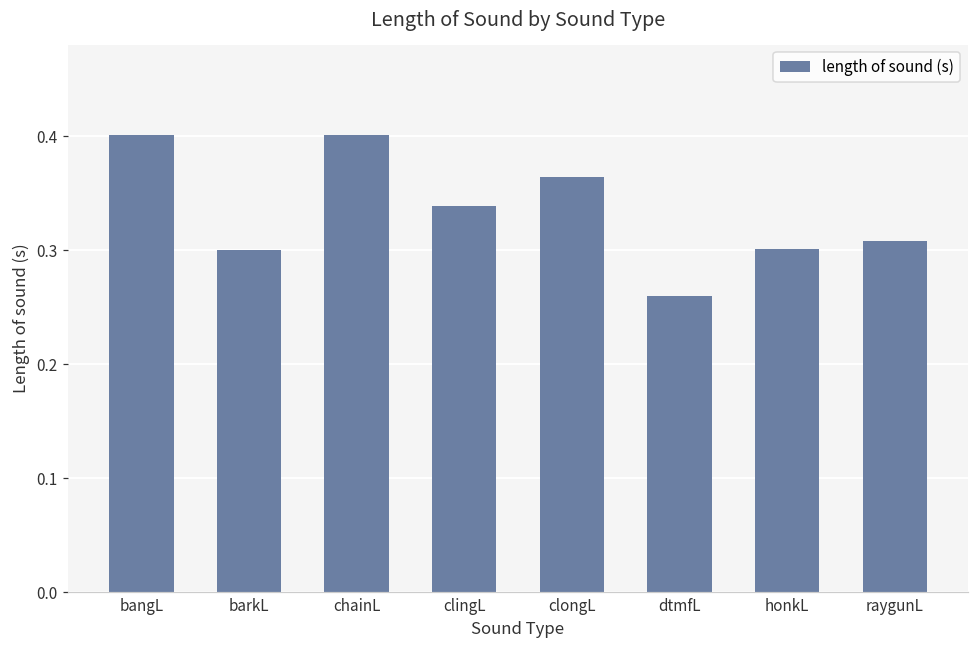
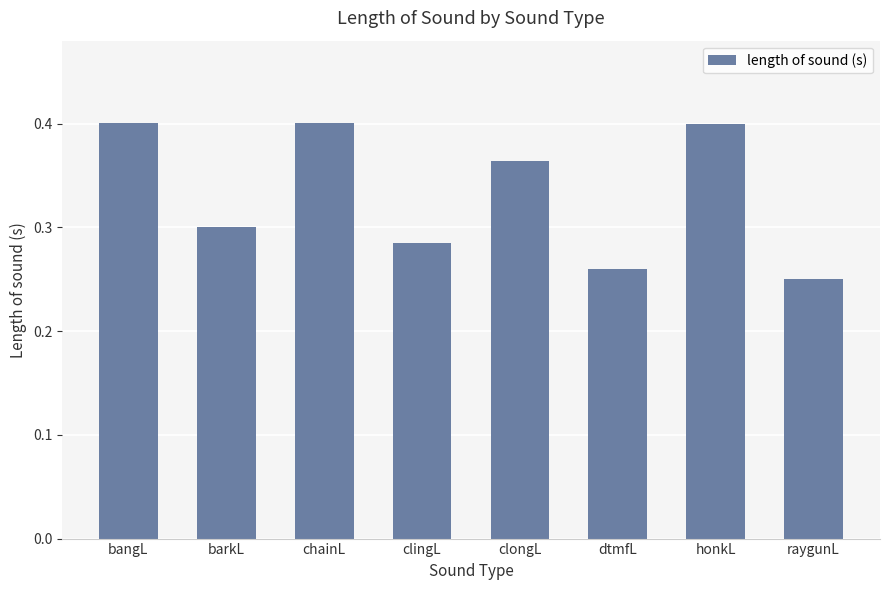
  {
    "bangL": 0.401,
    "barkL": 0.300,
    "chainL": 0.401,
-   "clingL": 0.339,
+   "clingL": 0.285,
    "clongL": 0.364,
    "dtmfL": 0.260,
-   "honkL": 0.301,
-   "raygunL": 0.308
+   "honkL": 0.400,
+   "raygunL": 0.250
  }
